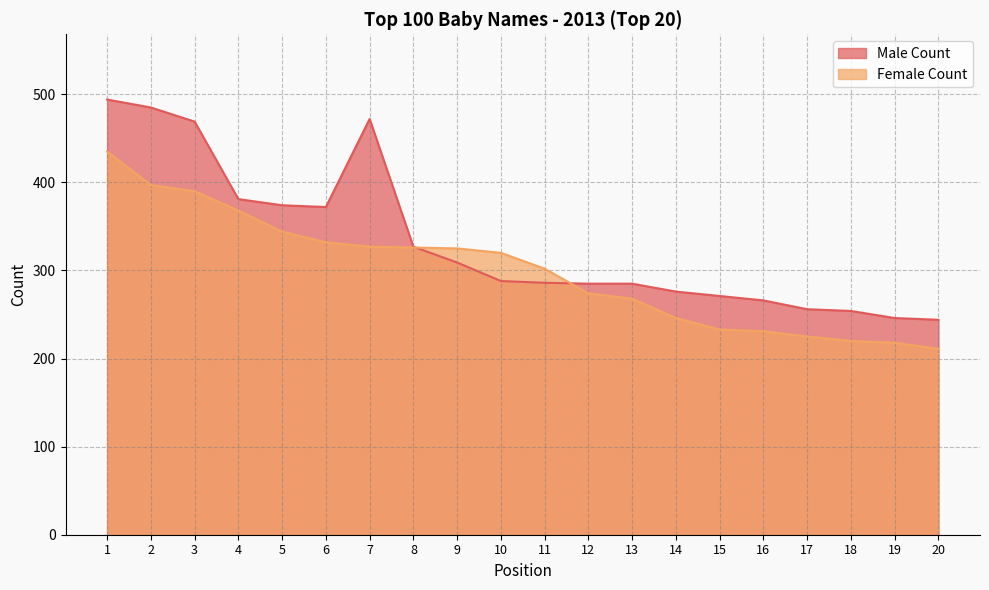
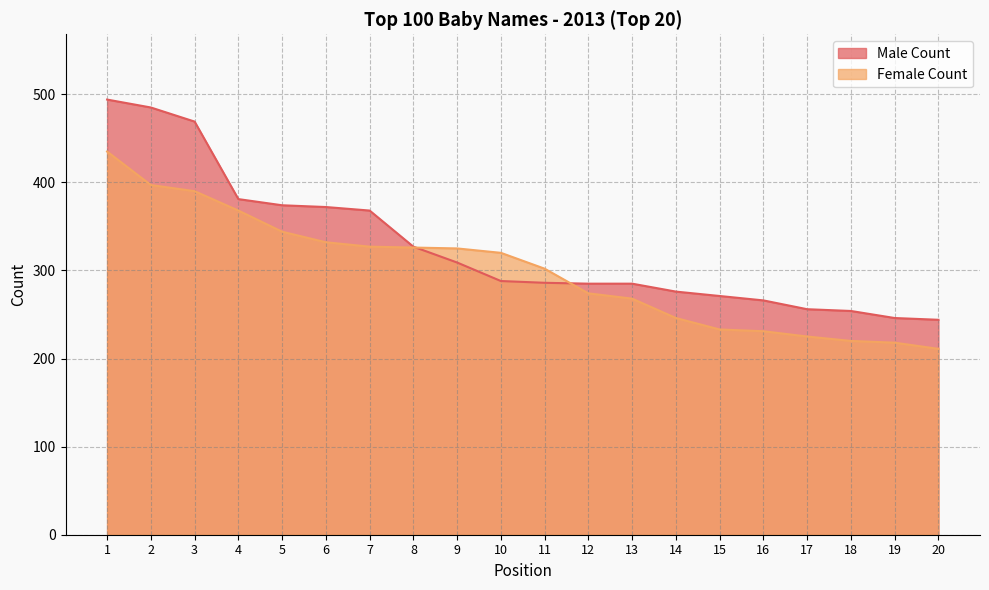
  {
    "Male Count": {
      "1": 490,
      "2": 490,
      "3": 470,
      "4": 380,
      "5": 370,
      "6": 370,
-     "7": 470,
+     "7": 370,
      "9": 310,
      "10": 290,
      "11": 290,
      "12": 290,
      "13": 290,
      "14": 280,
      "15": 270,
      "16": 270,
      "17": 260,
      "18": 250,
      "19": 250,
      "20": 240
    },
    "Female Count": {
      "1": 440,
      "2": 400,
      "3": 390,
      "4": 370,
      "5": 340,
      "6": 330,
      "7": 330,
      "9": 330,
      "10": 320,
      "11": 300,
      "12": 270,
      "13": 270,
      "14": 250,
      "15": 230,
      "16": 230,
      "17": 230,
      "18": 220,
      "19": 220,
      "20": 210
    }
  }
